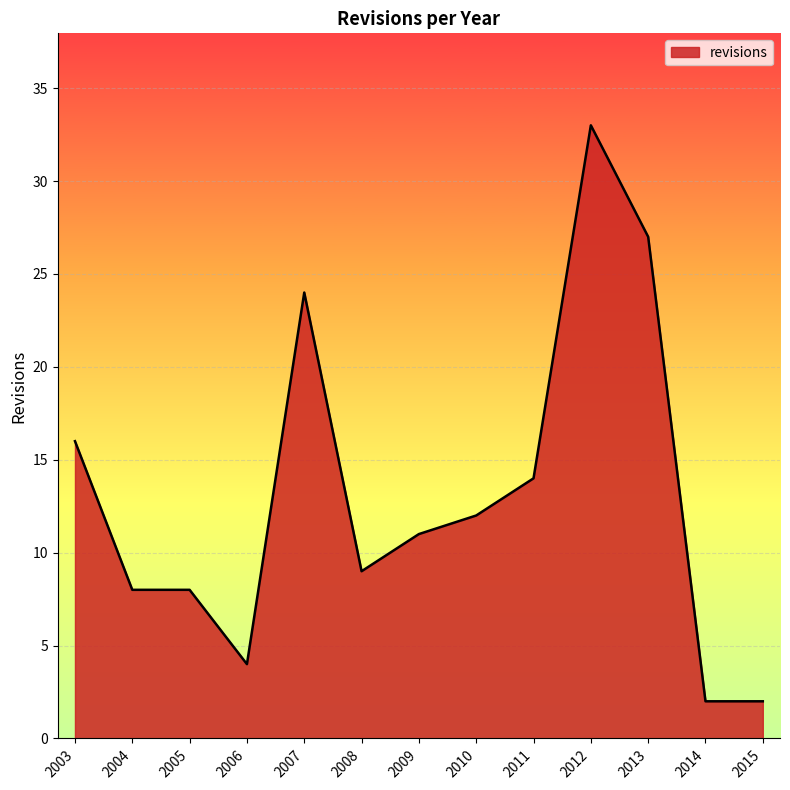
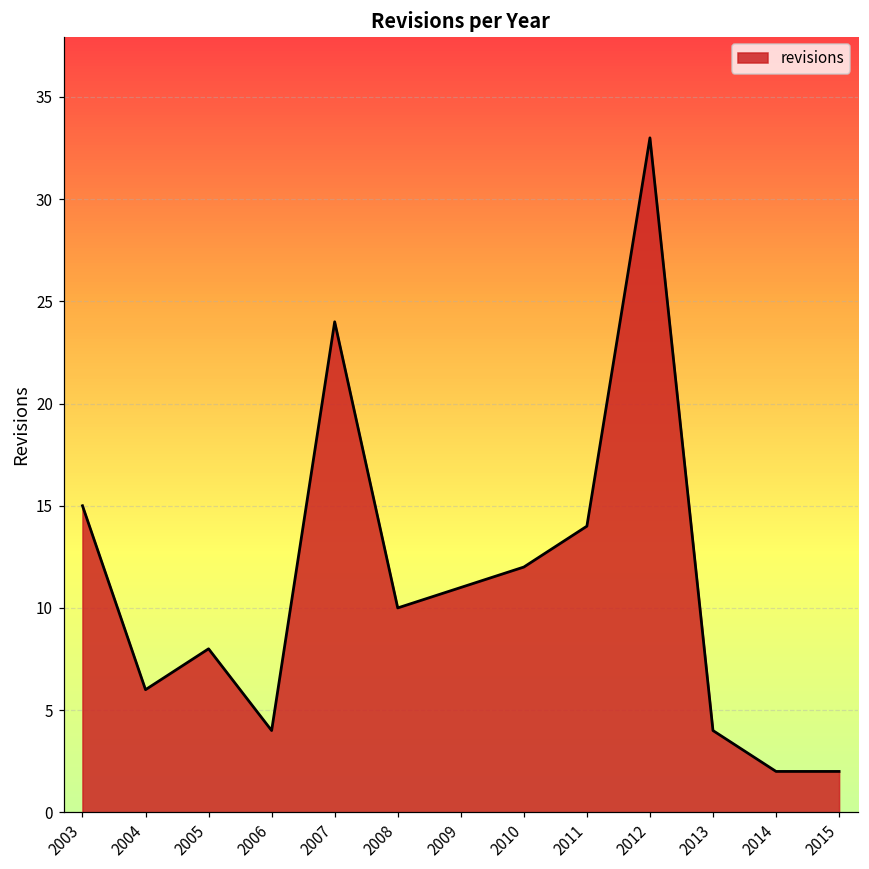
  {
-   "2003": 16,
-   "2004": 8,
+   "2003": 15,
+   "2004": 6,
    "2005": 8,
    "2006": 4,
    "2007": 24,
-   "2008": 9,
+   "2008": 10,
    "2009": 11,
    "2010": 12,
    "2011": 14,
    "2012": 33,
-   "2013": 27,
+   "2013": 4,
    "2014": 2,
    "2015": 2
  }
